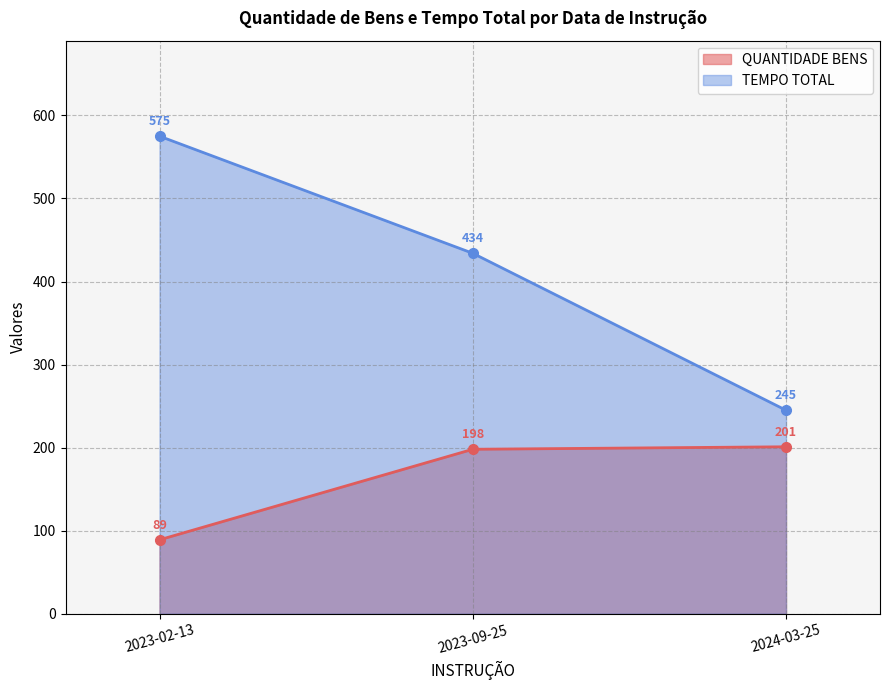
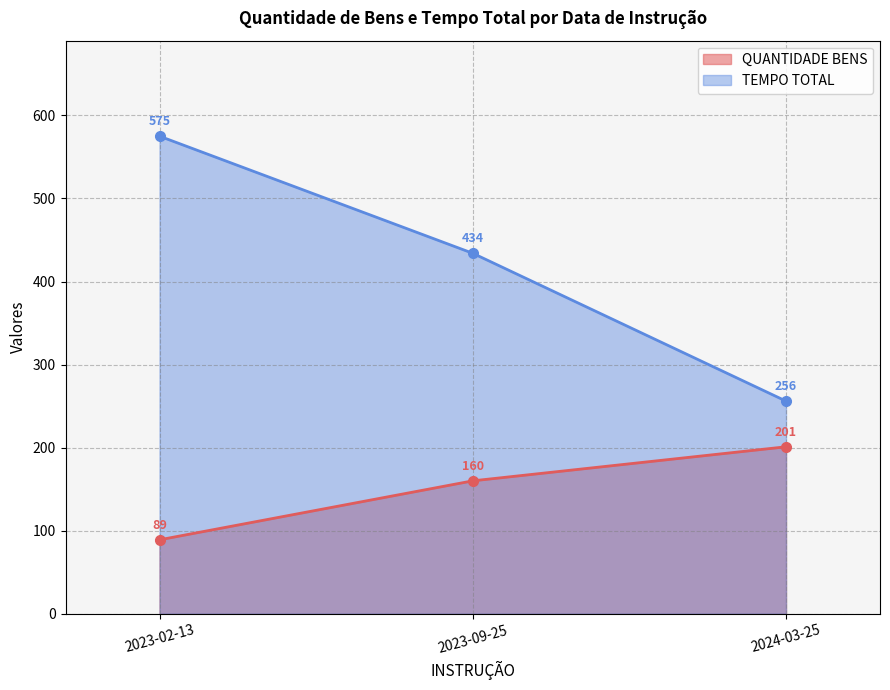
  {
    "QUANTIDADE BENS": {
      "2023-02-13": 89,
-     "2023-09-25": 198,
+     "2023-09-25": 160,
      "2024-03-25": 201
    },
    "TEMPO TOTAL": {
      "2023-02-13": 575,
      "2023-09-25": 434,
-     "2024-03-25": 245
+     "2024-03-25": 256
    }
  }
